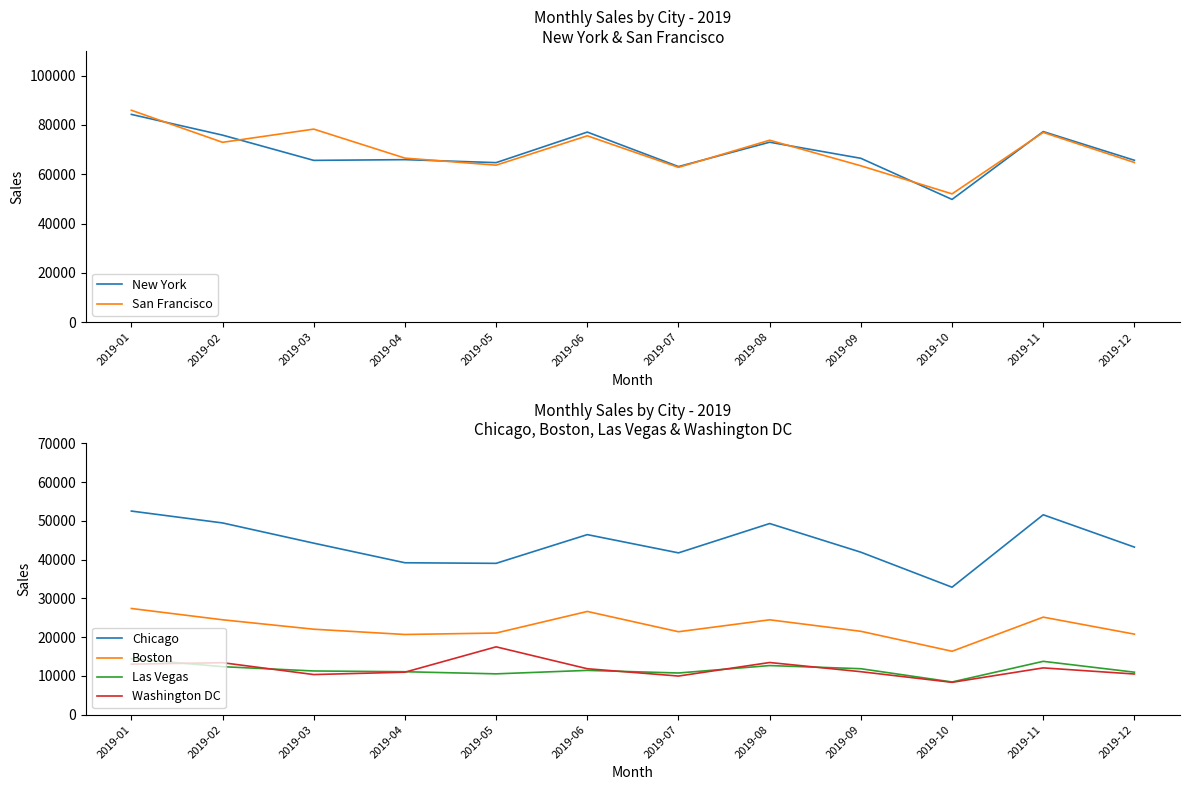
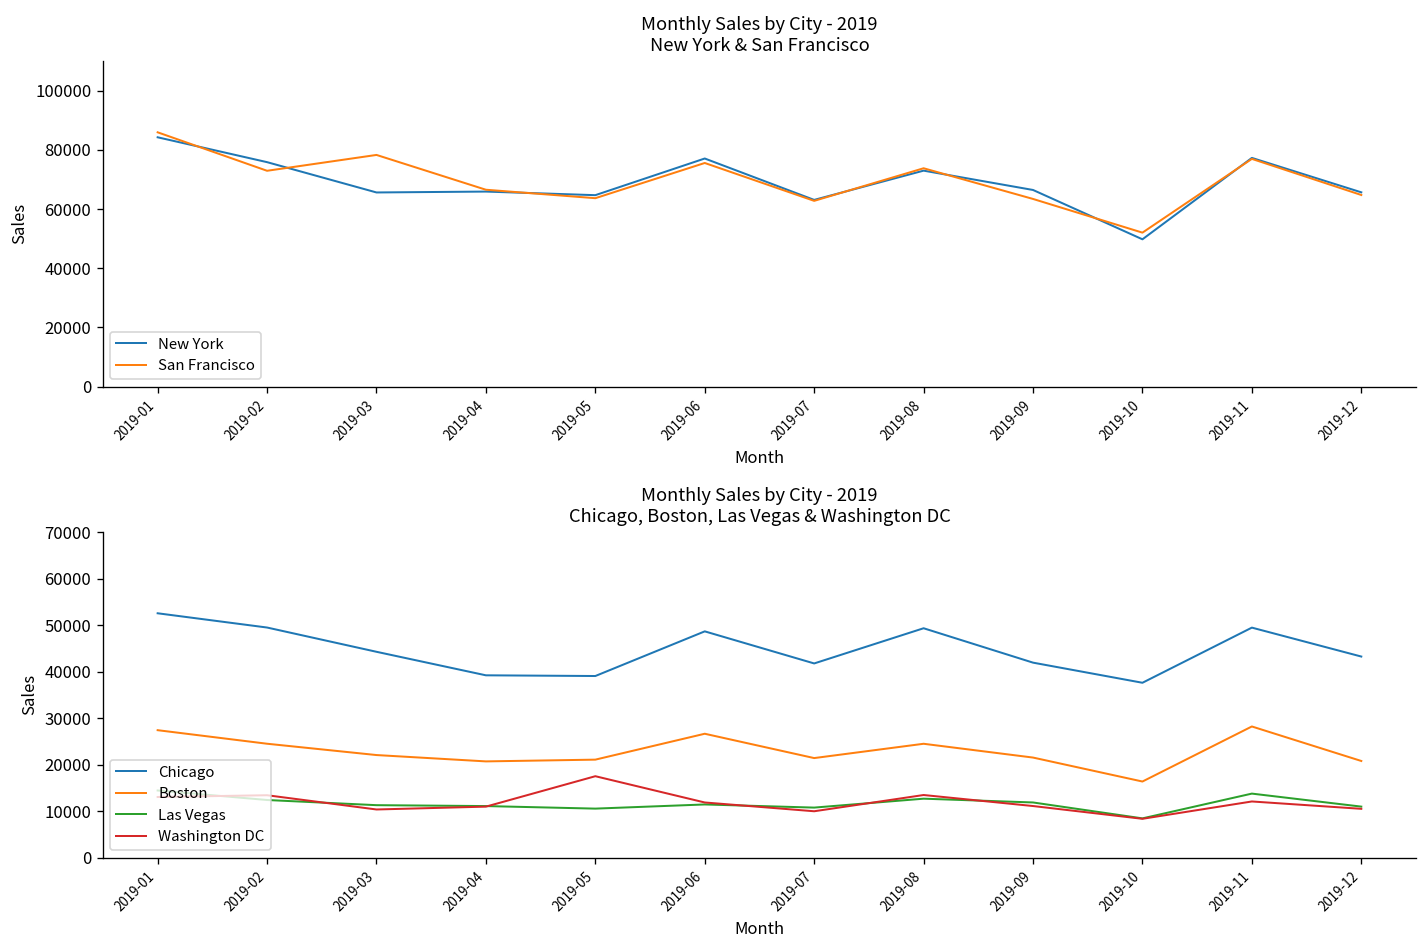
  {
    "Monthly Sales by City - 2019 New York & San Francisco": {
      "New York": {
        "2019-01": 84000,
        "2019-02": 76000,
        "2019-03": 66000,
        "2019-05": 65000,
        "2019-06": 77000,
        "2019-09": 66000,
        "2019-10": 50000
      },
      "San Francisco": {
        "2019-01": 86000,
        "2019-02": 73000,
        "2019-03": 78000,
        "2019-05": 64000,
        "2019-06": 76000,
        "2019-09": 63000,
        "2019-10": 52000
      }
    },
    "Monthly Sales by City - 2019 Chicago, Boston, Las Vegas & Washington DC": {
      "Chicago": {
        "2019-01": 53000,
        "2019-02": 49000,
        "2019-03": 44000,
        "2019-04": 39000,
        "2019-05": 39000,
-       "2019-06": 46000,
+       "2019-06": 49000,
        "2019-07": 42000,
        "2019-08": 49000,
        "2019-09": 42000,
-       "2019-10": 33000,
-       "2019-11": 52000,
+       "2019-10": 38000,
+       "2019-11": 49000,
        "2019-12": 43000
      },
      "Boston": {
        "2019-01": 27000,
        "2019-02": 24000,
        "2019-03": 22000,
        "2019-04": 21000,
        "2019-05": 21000,
        "2019-06": 27000,
        "2019-07": 21000,
        "2019-08": 24000,
        "2019-09": 22000,
        "2019-10": 16000,
-       "2019-11": 25000,
+       "2019-11": 28000,
        "2019-12": 21000
      },
      "Las Vegas": {
        "2019-03": 11000,
        "2019-05": 11000,
        "2019-07": 11000,
        "2019-08": 13000,
        "2019-09": 12000,
        "2019-11": 14000
      },
      "Washington DC": {
        "2019-03": 10000,
        "2019-05": 18000,
        "2019-07": 10000,
        "2019-08": 13000,
        "2019-09": 11000,
        "2019-11": 12000
      }
    }
  }
